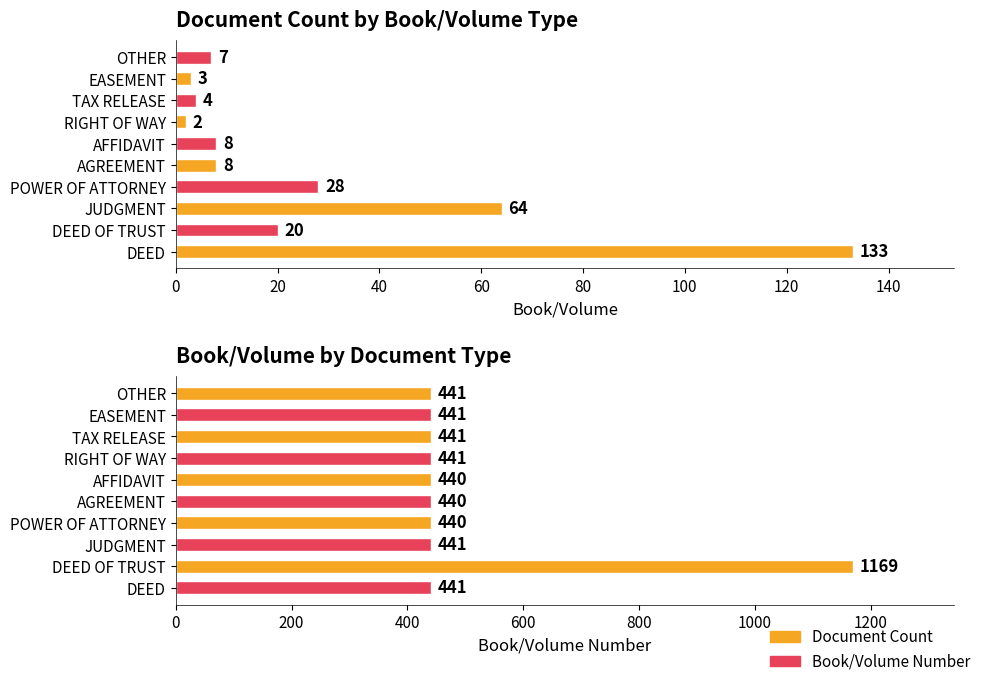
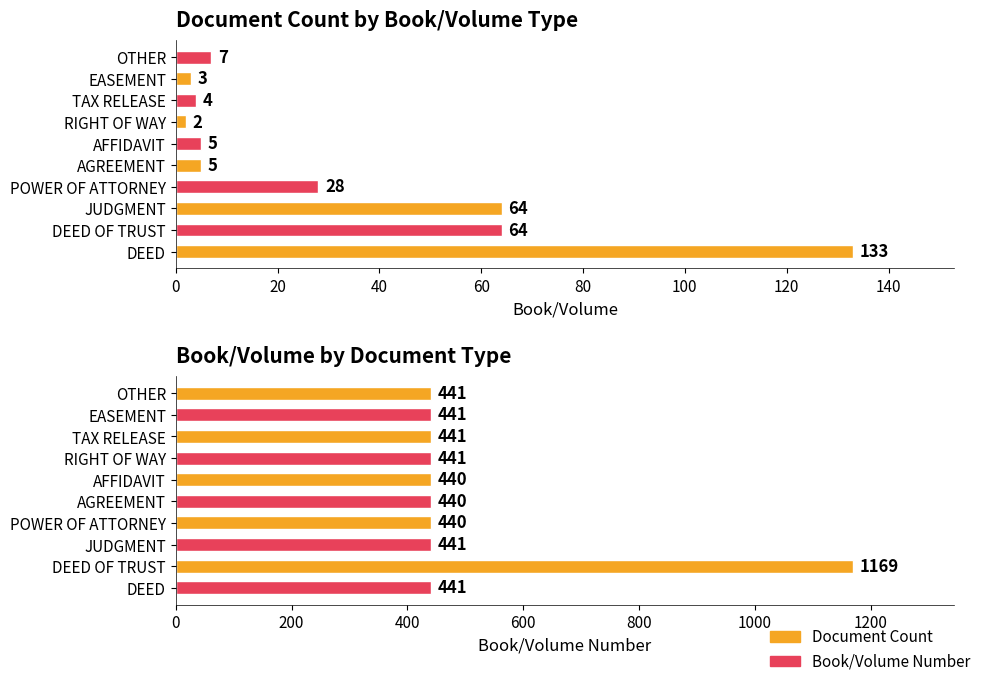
  {
    "Document Count by Book/Volume Type": {
      "OTHER": 7,
      "EASEMENT": 3,
      "TAX RELEASE": 4,
      "RIGHT OF WAY": 2,
-     "AFFIDAVIT": 8,
-     "AGREEMENT": 8,
+     "AFFIDAVIT": 5,
+     "AGREEMENT": 5,
      "POWER OF ATTORNEY": 28,
      "JUDGMENT": 64,
-     "DEED OF TRUST": 20,
+     "DEED OF TRUST": 64,
      "DEED": 133
    },
    "Book/Volume by Document Type": {
      "OTHER": 441,
      "EASEMENT": 441,
      "TAX RELEASE": 441,
      "RIGHT OF WAY": 441,
      "AFFIDAVIT": 440,
      "AGREEMENT": 440,
      "POWER OF ATTORNEY": 440,
      "JUDGMENT": 441,
      "DEED OF TRUST": 1169,
      "DEED": 441
    }
  }
